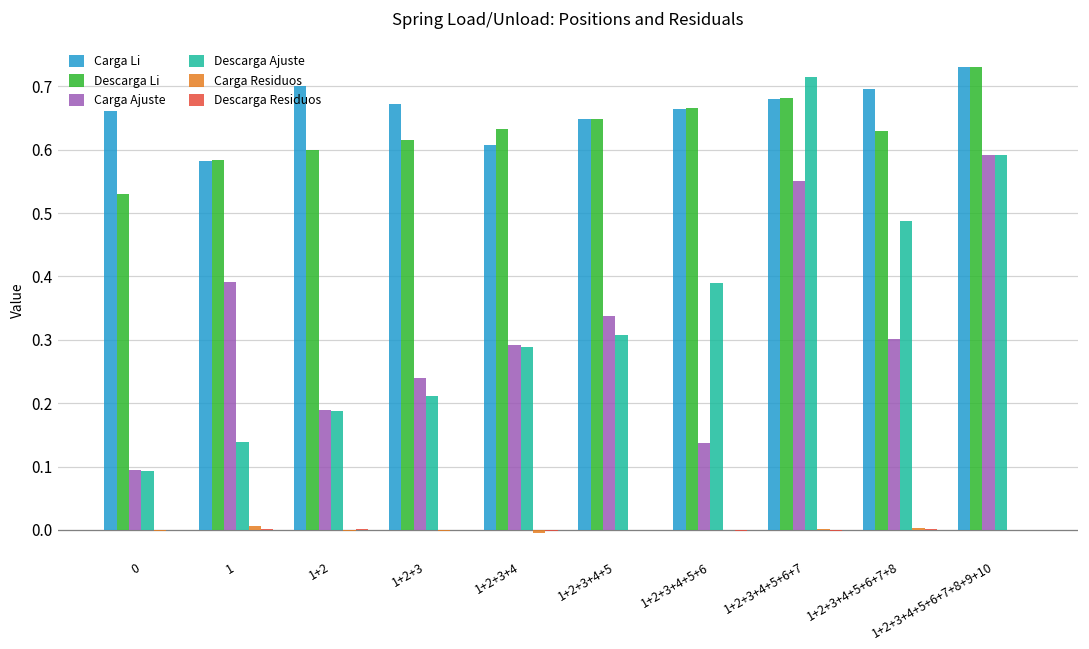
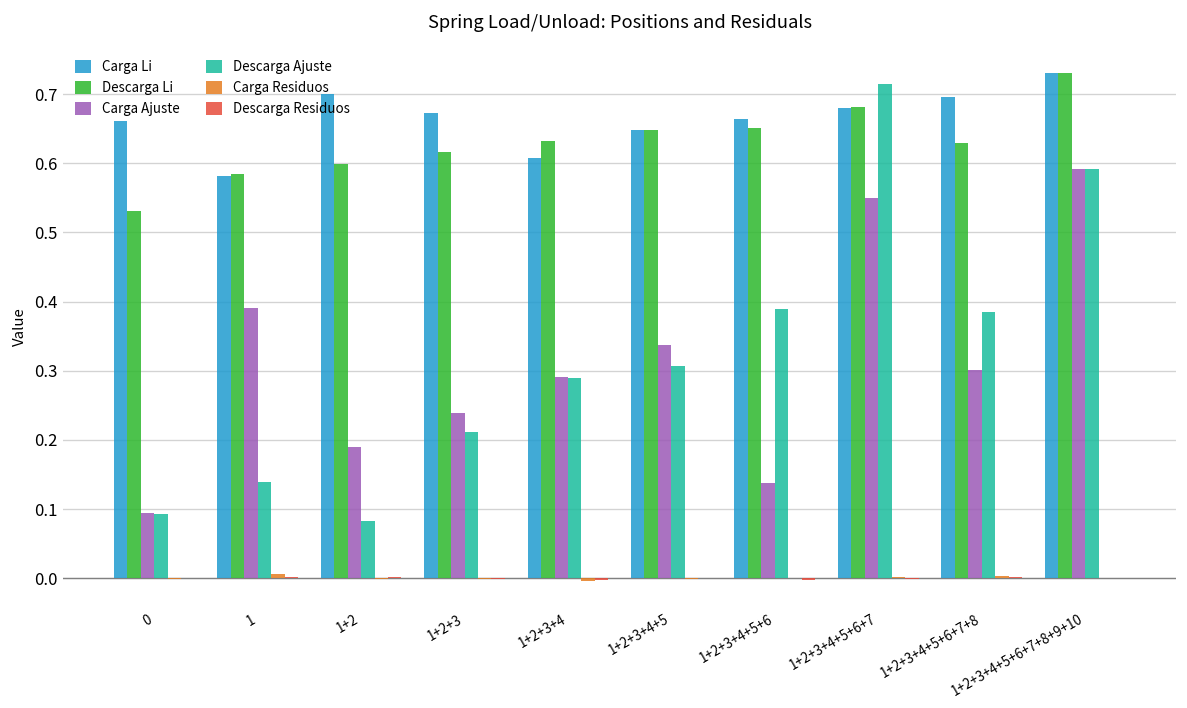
  {
    "Carga Li": {
      "0": 0.66,
      "1": 0.58,
      "1+2": 0.70,
      "1+2+3": 0.67,
      "1+2+3+4": 0.61,
      "1+2+3+4+5": 0.65,
      "1+2+3+4+5+6": 0.66,
      "1+2+3+4+5+6+7": 0.68,
      "1+2+3+4+5+6+7+8": 0.70,
      "1+2+3+4+5+6+7+8+9+10": 0.73
    },
    "Descarga Li": {
      "0": 0.53,
      "1": 0.58,
      "1+2": 0.60,
      "1+2+3": 0.62,
      "1+2+3+4": 0.63,
      "1+2+3+4+5": 0.65,
-     "1+2+3+4+5+6": 0.67,
+     "1+2+3+4+5+6": 0.65,
      "1+2+3+4+5+6+7": 0.68,
      "1+2+3+4+5+6+7+8": 0.63,
      "1+2+3+4+5+6+7+8+9+10": 0.73
    },
    "Carga Ajuste": {
      "0": 0.09,
      "1": 0.39,
      "1+2": 0.19,
      "1+2+3": 0.24,
      "1+2+3+4": 0.29,
      "1+2+3+4+5": 0.34,
      "1+2+3+4+5+6": 0.14,
      "1+2+3+4+5+6+7": 0.55,
      "1+2+3+4+5+6+7+8": 0.30,
      "1+2+3+4+5+6+7+8+9+10": 0.59
    },
    "Descarga Ajuste": {
      "0": 0.09,
      "1": 0.14,
-     "1+2": 0.19,
+     "1+2": 0.08,
      "1+2+3": 0.21,
      "1+2+3+4": 0.29,
      "1+2+3+4+5": 0.31,
      "1+2+3+4+5+6": 0.39,
      "1+2+3+4+5+6+7": 0.71,
-     "1+2+3+4+5+6+7+8": 0.49,
+     "1+2+3+4+5+6+7+8": 0.39,
      "1+2+3+4+5+6+7+8+9+10": 0.59
    }
  }
